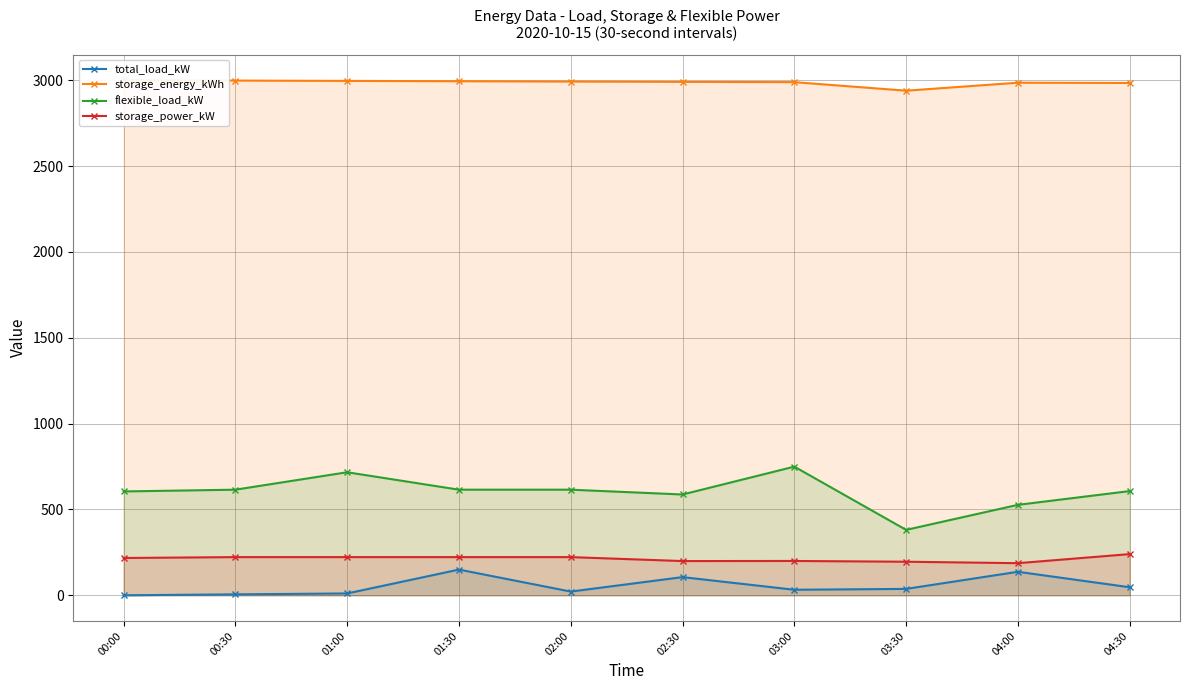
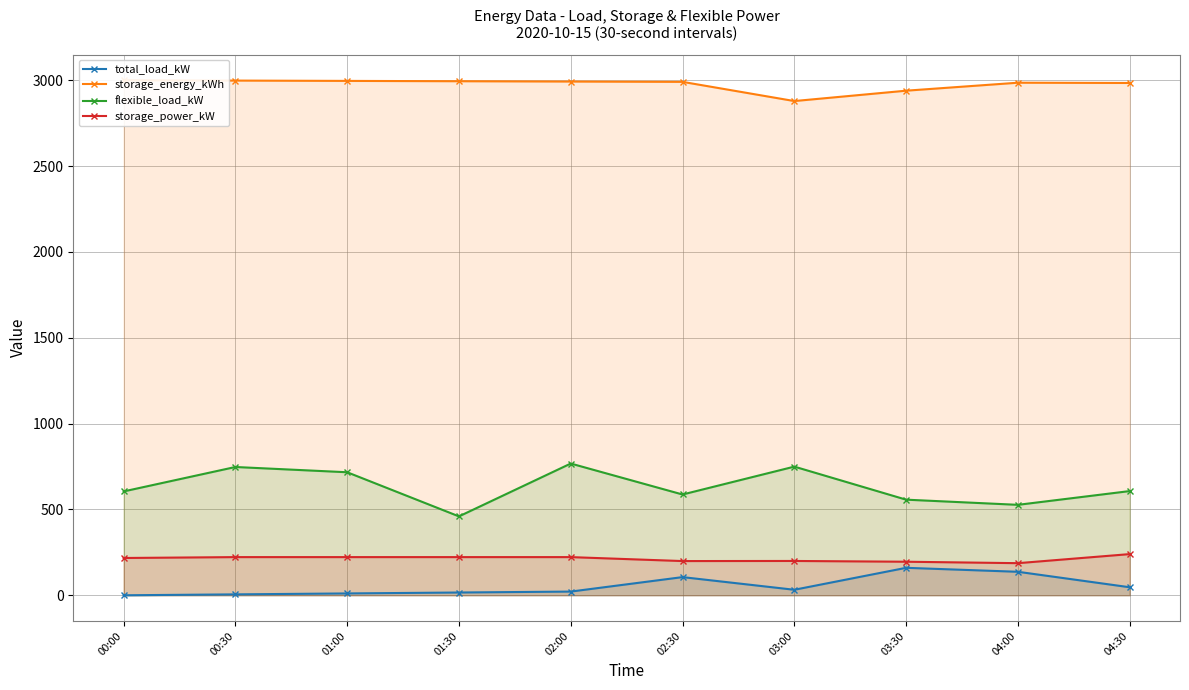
  {
    "total_load_kW": {
      "00:00": 0,
      "00:30": 10,
      "01:00": 10,
-     "01:30": 150,
+     "01:30": 20,
      "02:00": 20,
      "02:30": 110,
      "03:00": 30,
-     "03:30": 40,
+     "03:30": 160,
      "04:00": 140,
      "04:30": 50
    },
    "storage_energy_kWh": {
      "00:30": 3000,
      "01:00": 3000,
      "01:30": 2990,
      "02:00": 2990,
      "02:30": 2990,
-     "03:00": 2990,
+     "03:00": 2880,
      "03:30": 2940,
      "04:00": 2990,
      "04:30": 2980
    },
    "flexible_load_kW": {
      "00:00": 600,
-     "00:30": 620,
+     "00:30": 750,
      "01:00": 720,
-     "01:30": 620,
-     "02:00": 620,
+     "01:30": 460,
+     "02:00": 770,
      "02:30": 590,
      "03:00": 750,
-     "03:30": 380,
+     "03:30": 560,
      "04:00": 530,
      "04:30": 610
    },
    "storage_power_kW": {
      "00:00": 220,
      "00:30": 220,
      "01:00": 220,
      "01:30": 220,
      "02:00": 220,
      "02:30": 200,
      "03:00": 200,
      "03:30": 200,
      "04:00": 190,
      "04:30": 240
    }
  }
